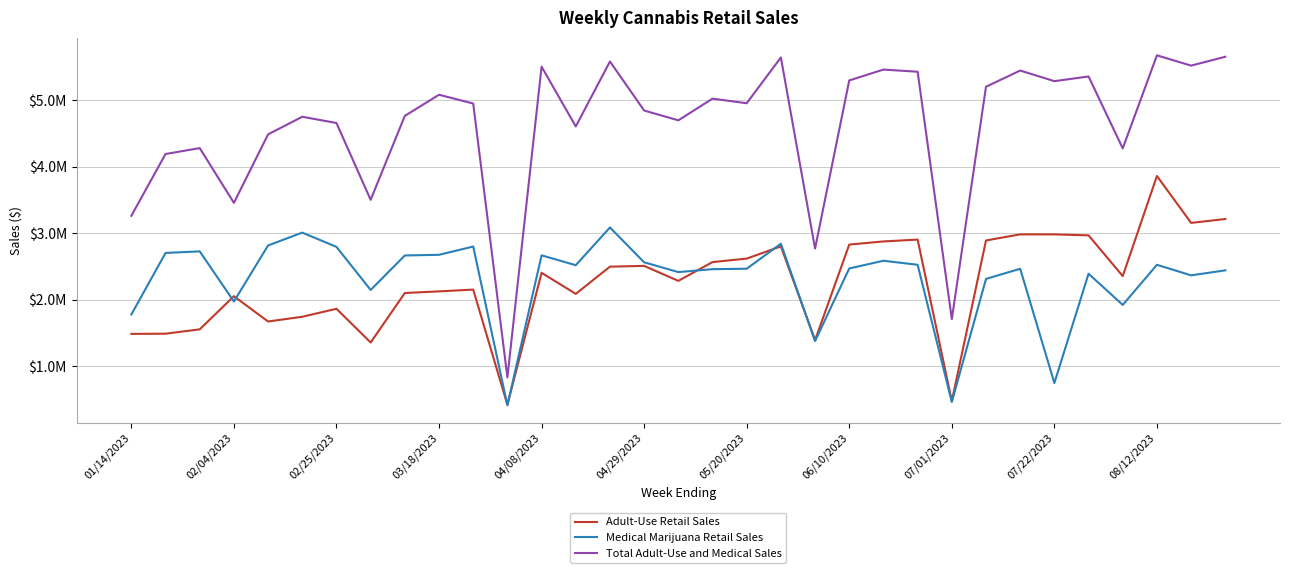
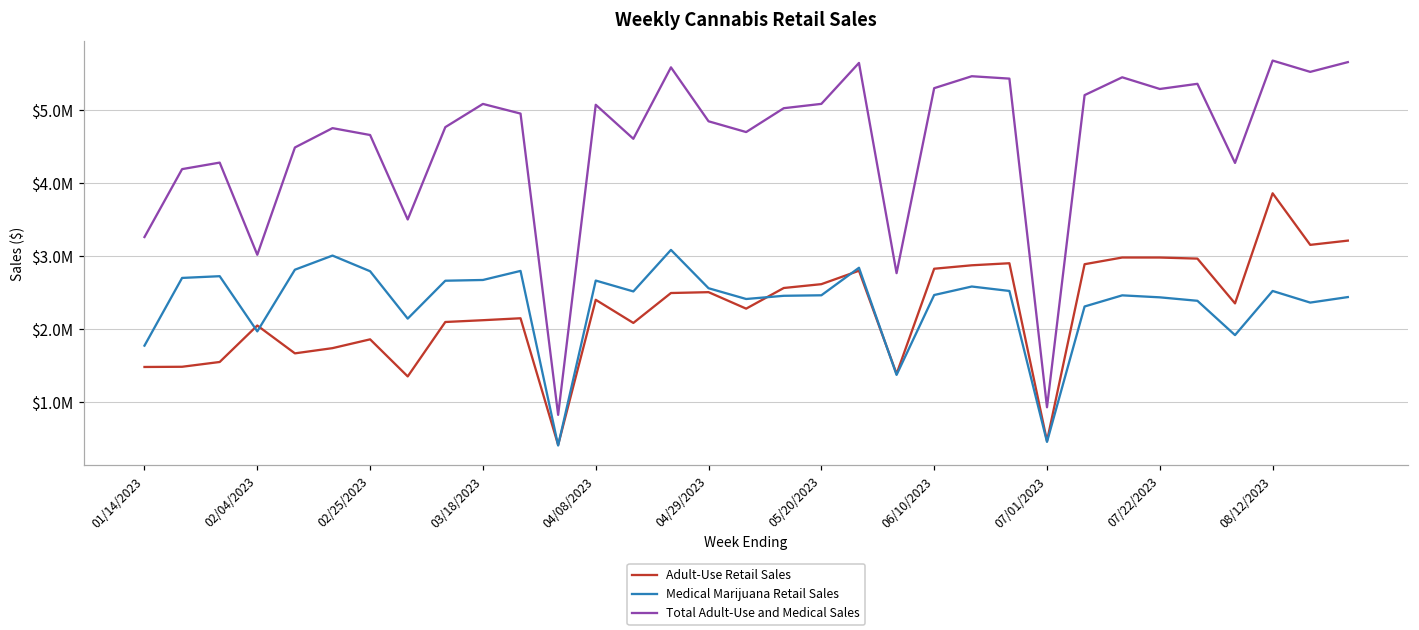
  {
    "Adult-Use Retail Sales": {
      "01/14/2023": "$1500000",
      "02/04/2023": "$2100000",
      "02/25/2023": "$1900000",
      "03/18/2023": "$2100000",
      "04/08/2023": "$2400000",
      "04/29/2023": "$2500000",
      "05/20/2023": "$2600000",
      "06/10/2023": "$2800000",
      "07/22/2023": "$3000000",
      "08/12/2023": "$3900000"
    },
    "Medical Marijuana Retail Sales": {
      "01/14/2023": "$1800000",
      "02/04/2023": "$2000000",
      "02/25/2023": "$2800000",
      "03/18/2023": "$2700000",
      "04/08/2023": "$2700000",
      "04/29/2023": "$2600000",
      "05/20/2023": "$2500000",
      "06/10/2023": "$2500000",
-     "07/22/2023": "$700000",
+     "07/22/2023": "$2400000",
      "08/12/2023": "$2500000"
    },
    "Total Adult-Use and Medical Sales": {
      "01/14/2023": "$3300000",
-     "02/04/2023": "$3500000",
+     "02/04/2023": "$3000000",
      "02/25/2023": "$4700000",
      "03/18/2023": "$5100000",
-     "04/08/2023": "$5500000",
+     "04/08/2023": "$5100000",
      "04/29/2023": "$4800000",
-     "05/20/2023": "$5000000",
+     "05/20/2023": "$5100000",
      "06/10/2023": "$5300000",
-     "07/01/2023": "$1700000",
+     "07/01/2023": "$900000",
      "07/22/2023": "$5300000",
      "08/12/2023": "$5700000"
    }
  }
